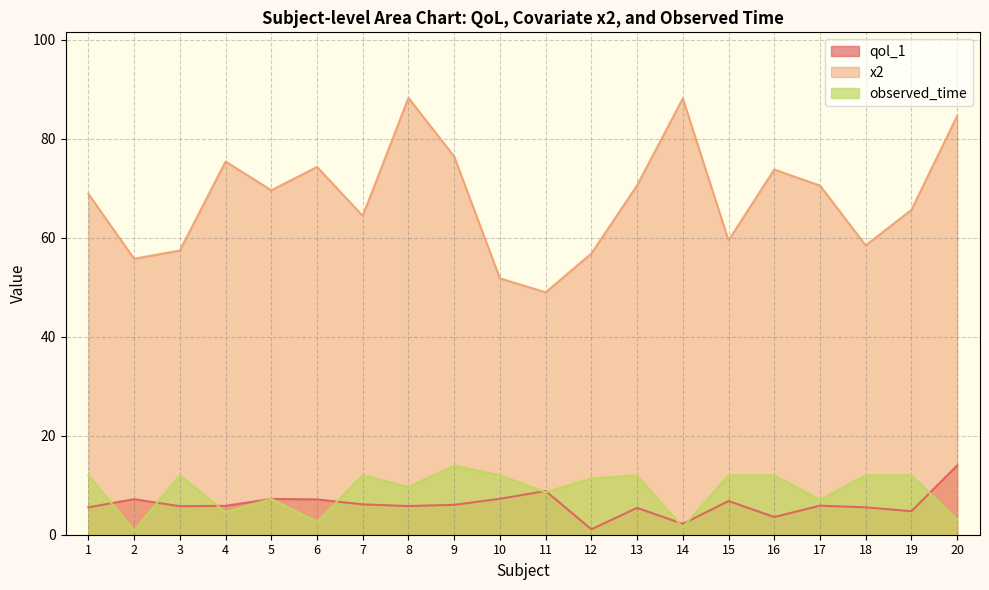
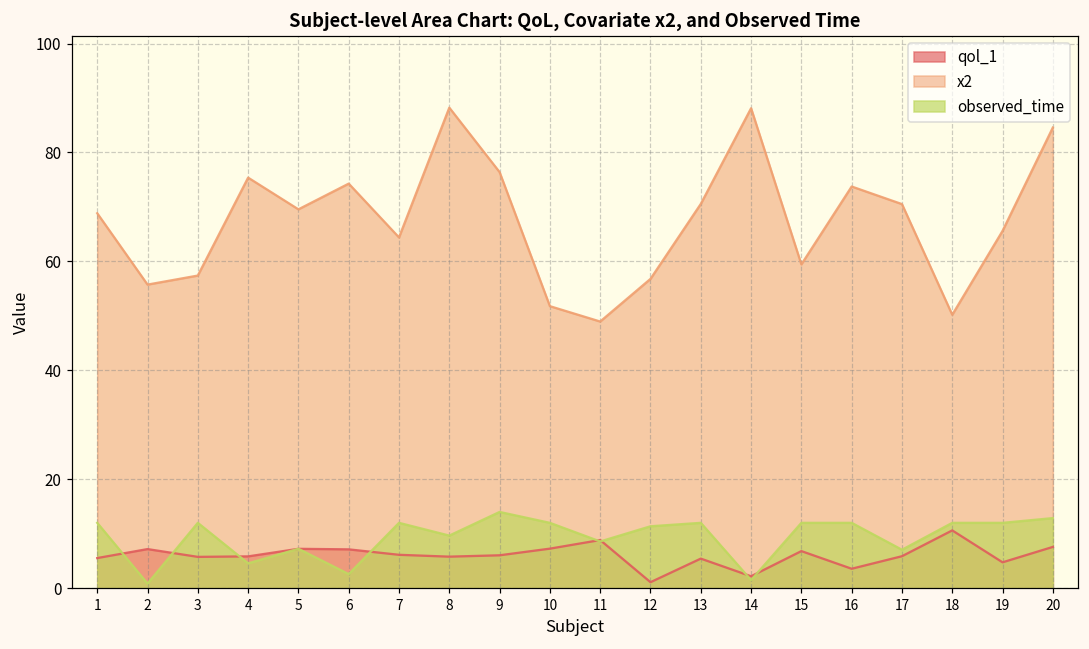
  {
    "qol_1": {
      "1": 6,
      "2": 7,
      "3": 6,
      "4": 6,
      "6": 7,
      "7": 6,
      "8": 6,
      "9": 6,
      "10": 7,
      "12": 1,
      "13": 5,
      "14": 2,
      "15": 7,
      "16": 4,
      "17": 6,
-     "18": 6,
+     "18": 11,
      "19": 5,
-     "20": 14
+     "20": 8
    },
    "x2": {
      "1": 69,
      "2": 56,
      "3": 57,
      "4": 75,
      "5": 70,
      "6": 74,
      "7": 64,
      "8": 88,
      "9": 76,
      "10": 52,
      "11": 49,
      "12": 57,
      "13": 71,
      "14": 88,
      "15": 59,
      "16": 74,
      "17": 71,
-     "18": 58,
+     "18": 50,
      "19": 66,
      "20": 85
    },
    "observed_time": {
      "1": 12,
      "2": 1,
      "3": 12,
      "4": 5,
      "6": 3,
      "7": 12,
      "8": 10,
      "9": 14,
      "10": 12,
      "12": 11,
      "13": 12,
      "14": 1,
      "15": 12,
      "16": 12,
      "17": 7,
      "18": 12,
      "19": 12,
-     "20": 3
+     "20": 13
    }
  }
